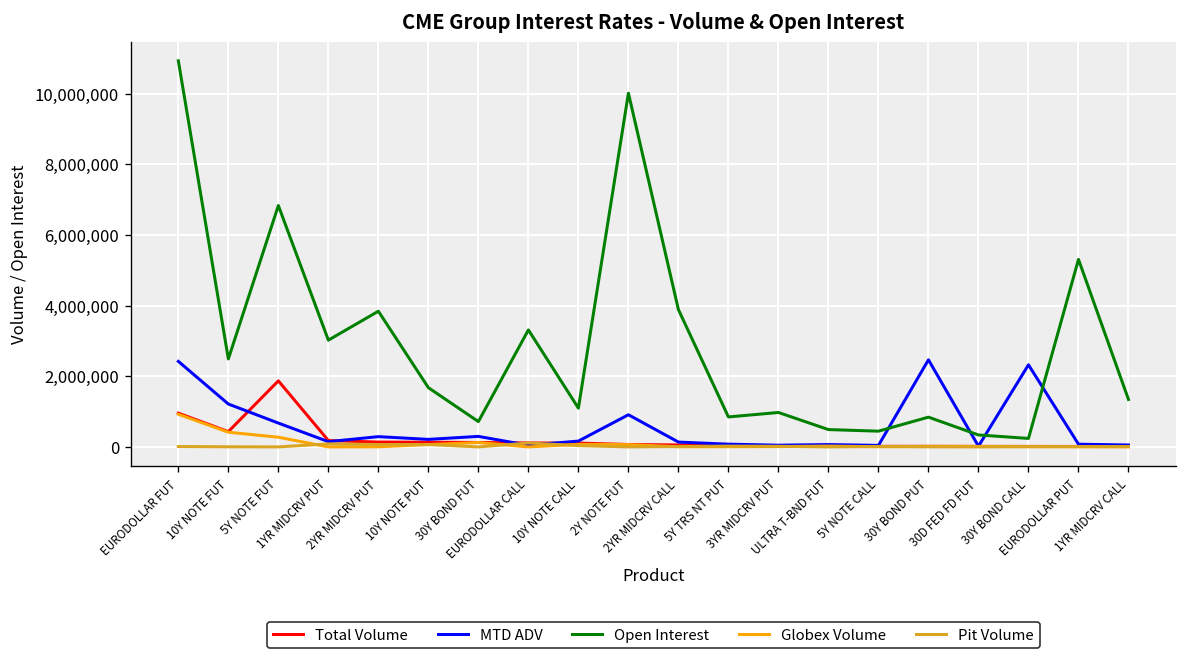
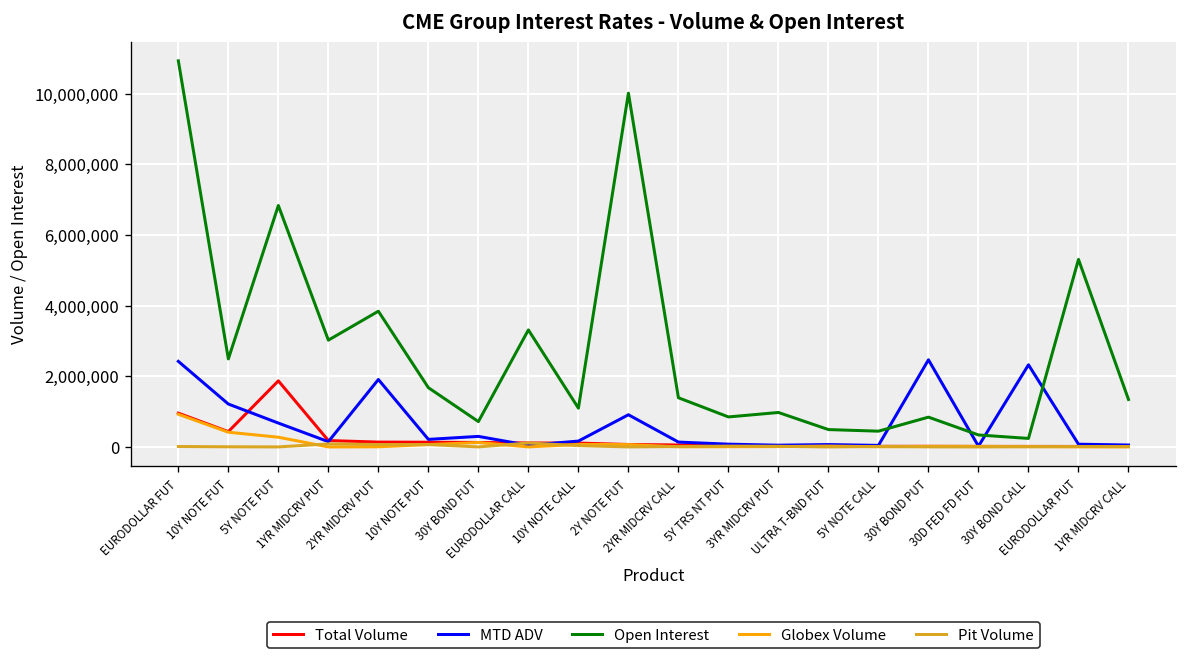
  {
    "Total Volume": {
      "5Y NOTE FUT": "1,900,000"
    },
    "MTD ADV": {
      "EURODOLLAR FUT": "2,400,000",
      "10Y NOTE FUT": "1,200,000",
      "5Y NOTE FUT": "700,000",
-     "2YR MIDCRV PUT": "300,000",
+     "2YR MIDCRV PUT": "1,900,000",
      "30Y BOND FUT": "300,000",
      "2Y NOTE FUT": "900,000",
      "30Y BOND PUT": "2,500,000",
      "30Y BOND CALL": "2,300,000"
    },
    "Open Interest": {
      "EURODOLLAR FUT": "10,900,000",
      "10Y NOTE FUT": "2,500,000",
      "5Y NOTE FUT": "6,800,000",
      "1YR MIDCRV PUT": "3,000,000",
      "2YR MIDCRV PUT": "3,800,000",
      "10Y NOTE PUT": "1,700,000",
      "30Y BOND FUT": "700,000",
      "EURODOLLAR CALL": "3,300,000",
      "10Y NOTE CALL": "1,100,000",
      "2Y NOTE FUT": "10,000,000",
-     "2YR MIDCRV CALL": "3,900,000",
+     "2YR MIDCRV CALL": "1,400,000",
      "5Y TRS NT PUT": "800,000",
      "3YR MIDCRV PUT": "1,000,000",
      "ULTRA T-BND FUT": "500,000",
      "5Y NOTE CALL": "400,000",
      "30Y BOND PUT": "800,000",
      "30D FED FD FUT": "300,000",
      "30Y BOND CALL": "200,000",
      "EURODOLLAR PUT": "5,300,000",
      "1YR MIDCRV CALL": "1,300,000"
    }
  }
